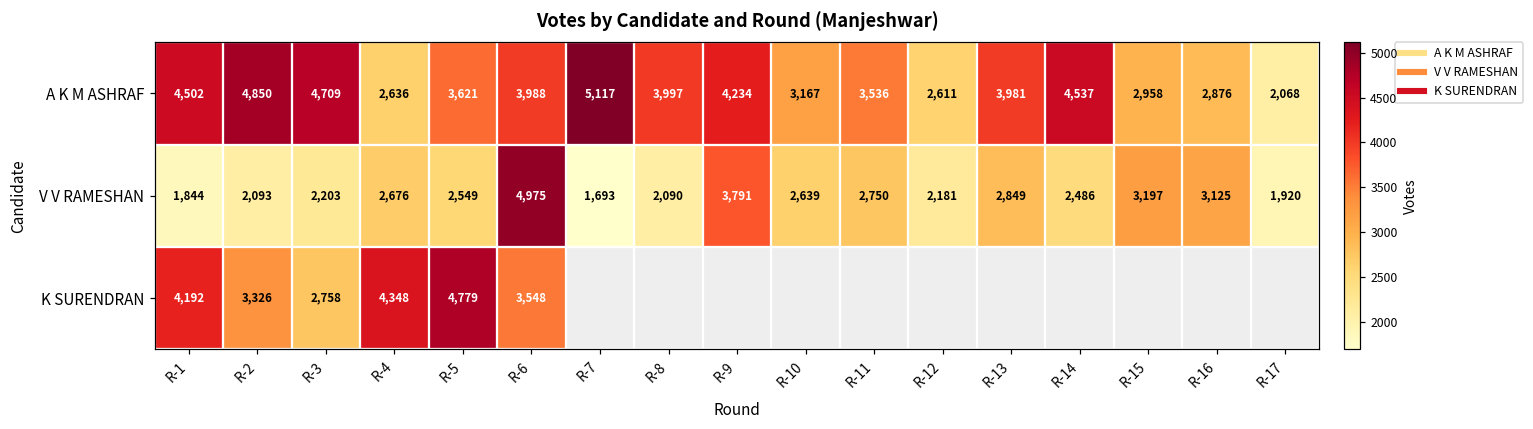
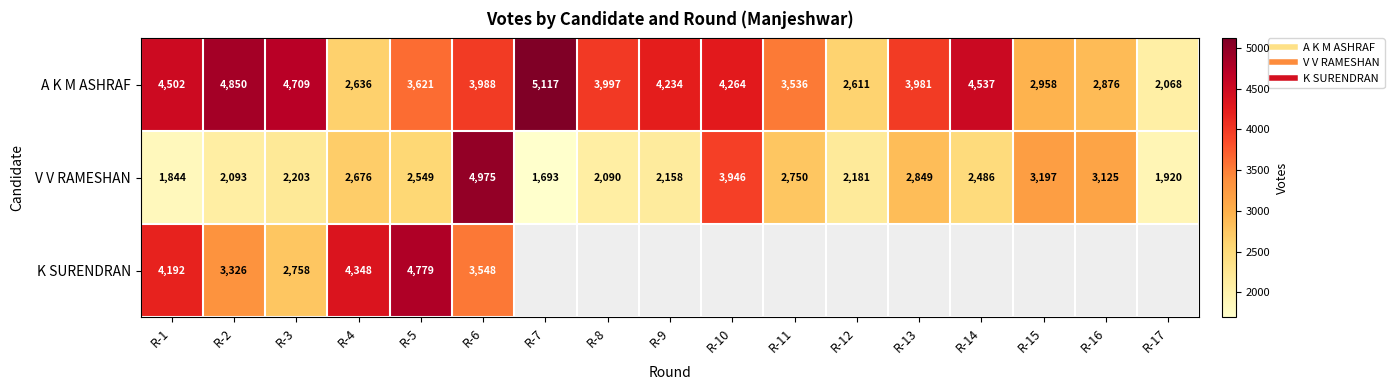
  {
    "A K M ASHRAF": {
      "R-1": "4,502",
      "R-2": "4,850",
      "R-3": "4,709",
      "R-4": "2,636",
      "R-5": "3,621",
      "R-6": "3,988",
      "R-7": "5,117",
      "R-8": "3,997",
      "R-9": "4,234",
-     "R-10": "3,167",
+     "R-10": "4,264",
      "R-11": "3,536",
      "R-12": "2,611",
      "R-13": "3,981",
      "R-14": "4,537",
      "R-15": "2,958",
      "R-16": "2,876",
      "R-17": "2,068"
    },
    "V V RAMESHAN": {
      "R-1": "1,844",
      "R-2": "2,093",
      "R-3": "2,203",
      "R-4": "2,676",
      "R-5": "2,549",
      "R-6": "4,975",
      "R-7": "1,693",
      "R-8": "2,090",
-     "R-9": "3,791",
-     "R-10": "2,639",
+     "R-9": "2,158",
+     "R-10": "3,946",
      "R-11": "2,750",
      "R-12": "2,181",
      "R-13": "2,849",
      "R-14": "2,486",
      "R-15": "3,197",
      "R-16": "3,125",
      "R-17": "1,920"
    },
    "K SURENDRAN": {
      "R-1": "4,192",
      "R-2": "3,326",
      "R-3": "2,758",
      "R-4": "4,348",
      "R-5": "4,779",
      "R-6": "3,548"
    }
  }
